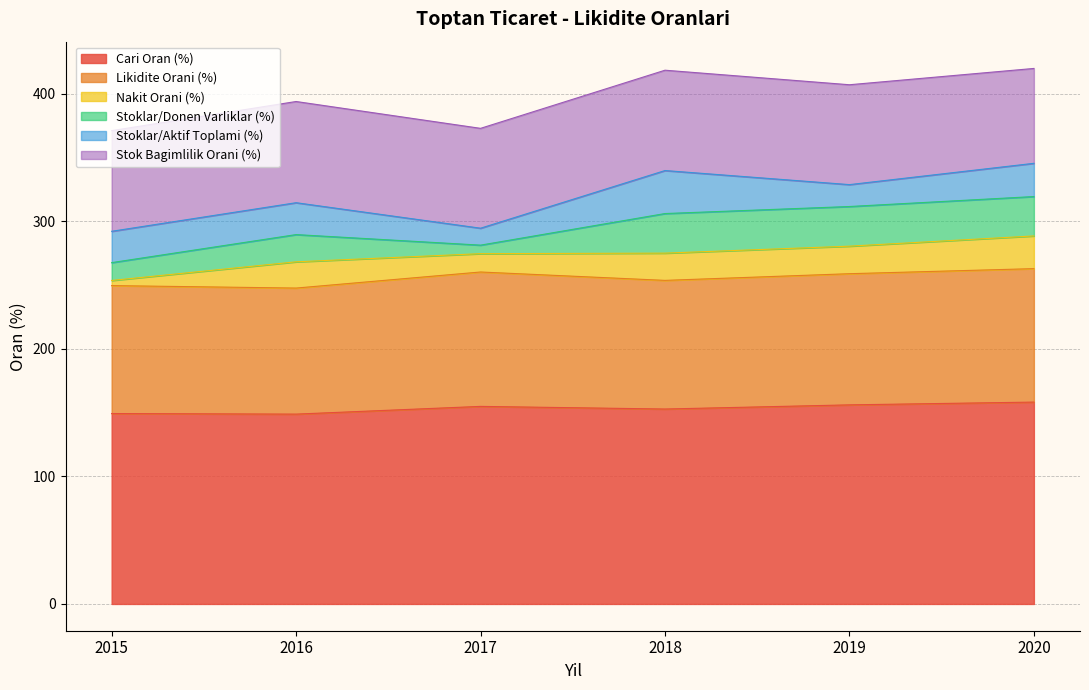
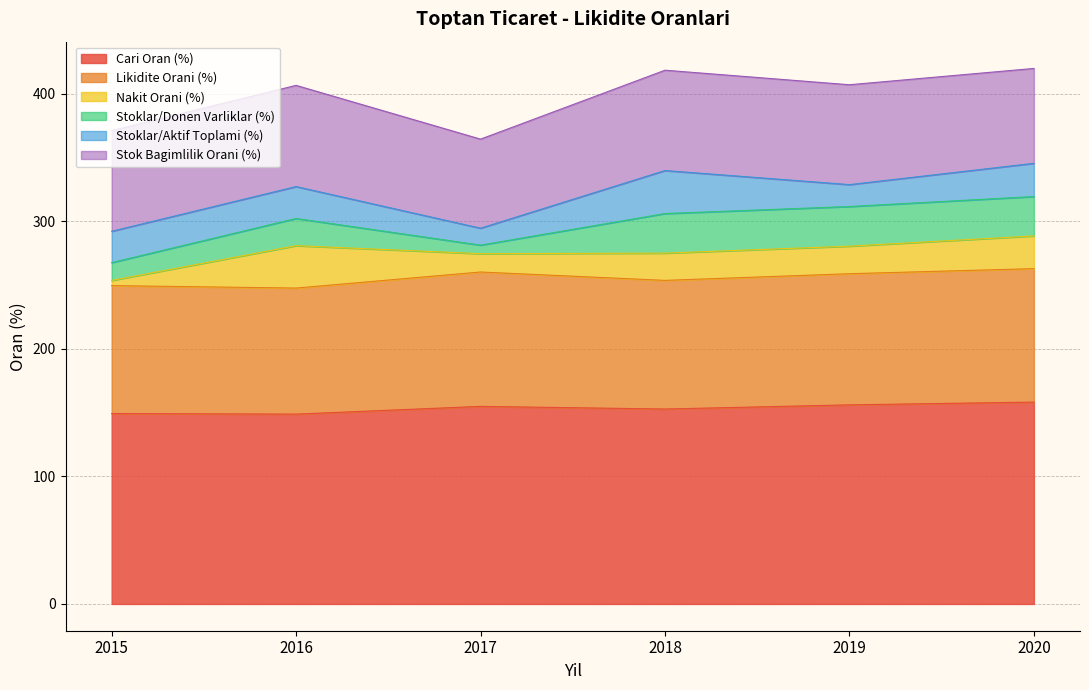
  {
    "Nakit Orani (%)": {
      "2015": 4,
-     "2016": 21,
+     "2016": 33,
      "2017": 14,
      "2018": 21,
      "2019": 22,
      "2020": 26
    },
    "Stoklar/Donen Varliklar (%)": {
      "2015": 14,
      "2016": 21,
      "2017": 7,
      "2018": 31,
      "2019": 31,
      "2020": 31
    },
    "Stoklar/Aktif Toplami (%)": {
      "2015": 25,
      "2016": 25,
      "2017": 13,
      "2018": 34,
      "2019": 17,
      "2020": 26
    },
    "Stok Bagimlilik Orani (%)": {
      "2016": 79,
-     "2017": 78,
+     "2017": 70,
      "2018": 79,
      "2019": 78,
      "2020": 74
    }
  }
